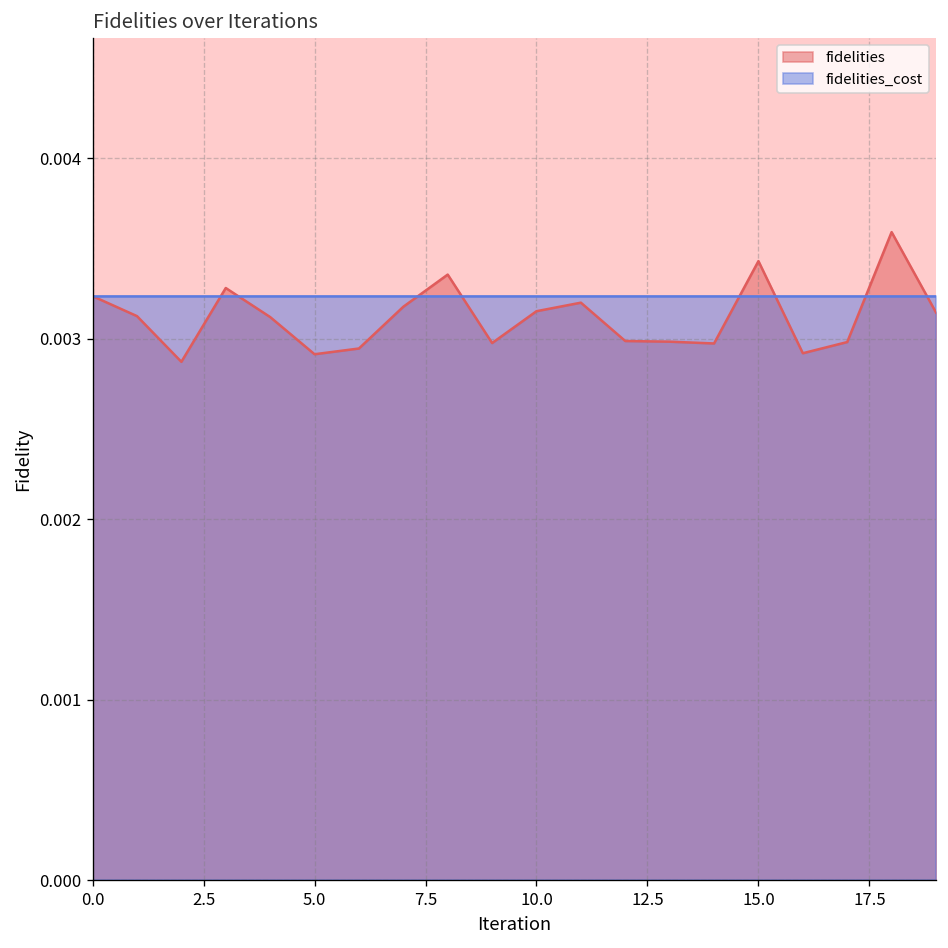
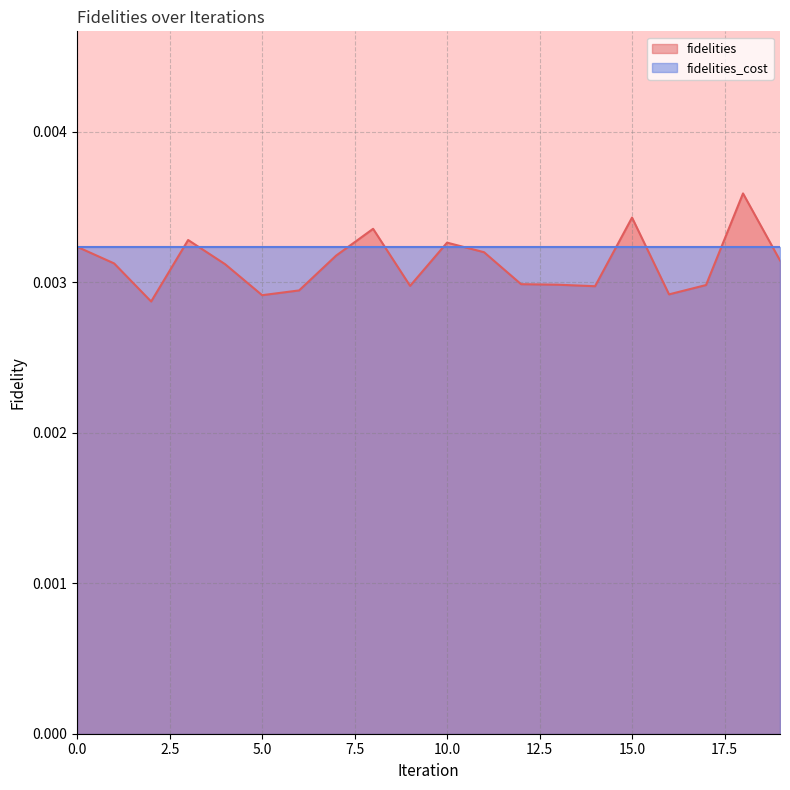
  {
    "fidelities": {
      "5.0": 0.00291,
-     "10.0": 0.00315,
+     "10.0": 0.00326,
      "15.0": 0.00343
    },
    "fidelities_cost": {
      "5.0": 0.00324,
      "10.0": 0.00324,
      "15.0": 0.00324
    }
  }
